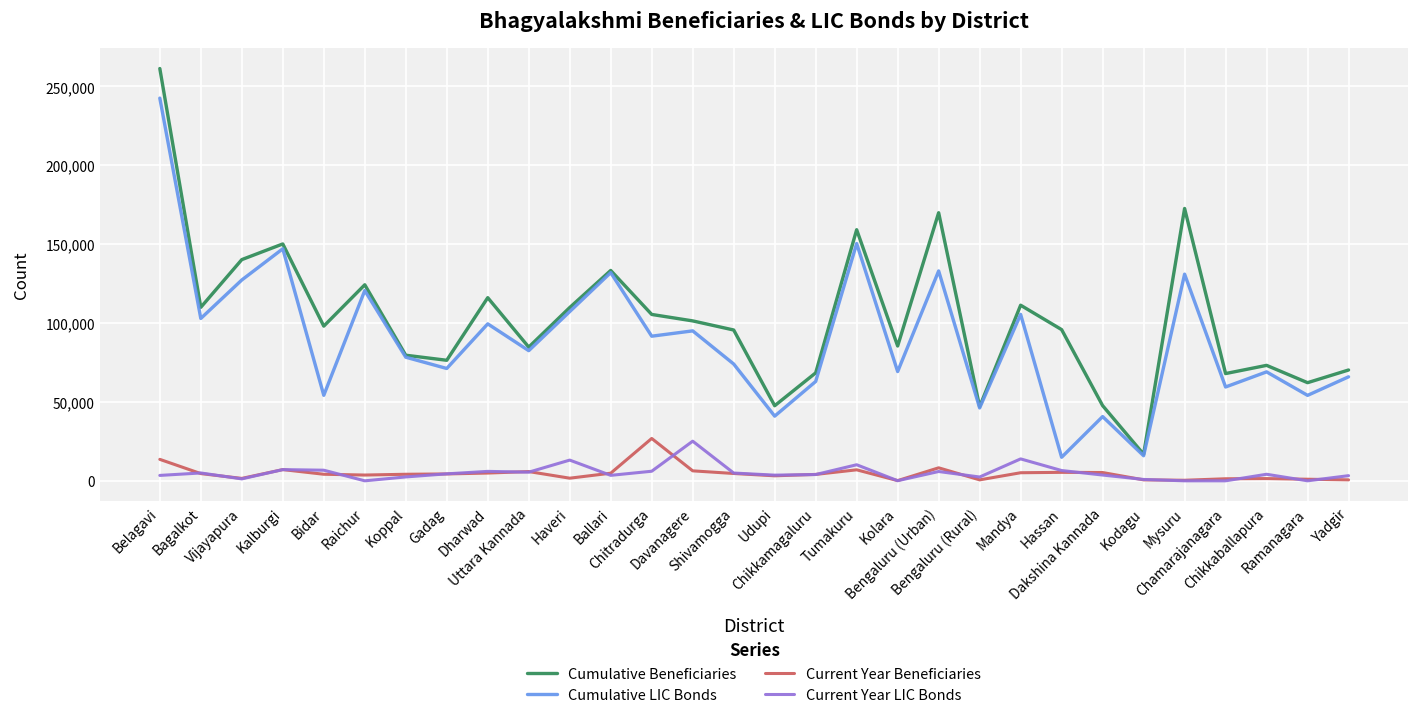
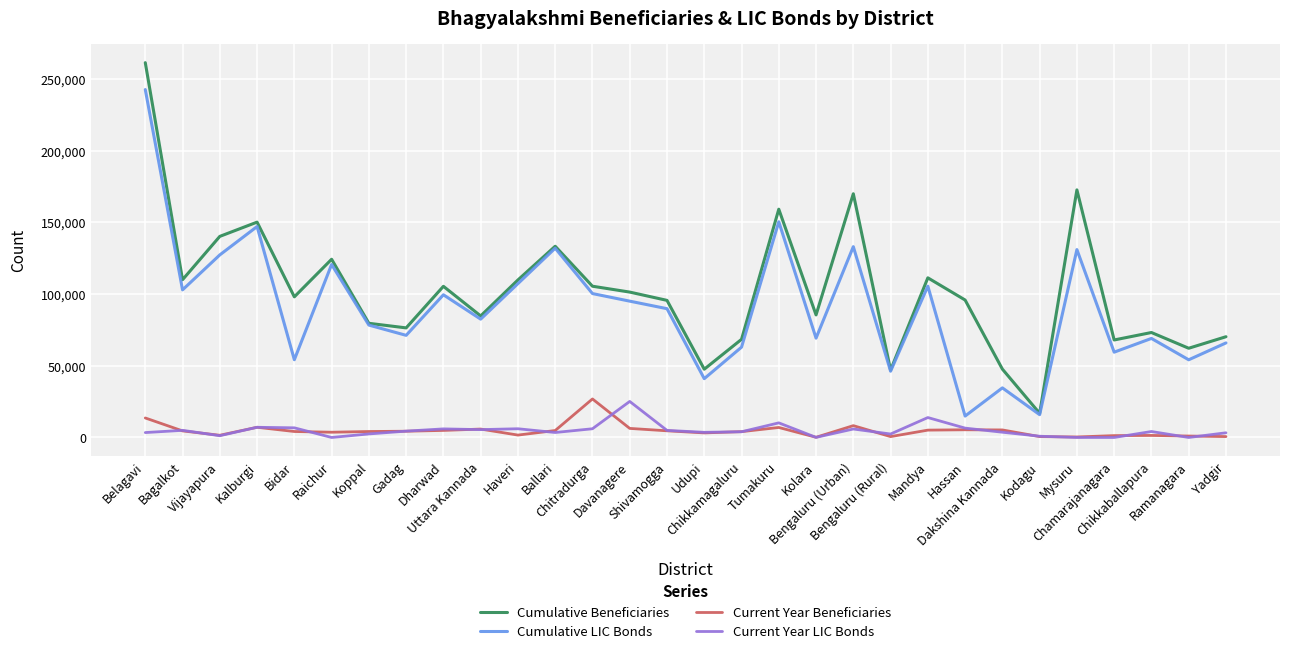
  {
    "Cumulative Beneficiaries": {
      "Belagavi": "261,000",
      "Bagalkot": "110,000",
      "Vijayapura": "140,000",
      "Kalburgi": "150,000",
      "Bidar": "98,000",
      "Raichur": "124,000",
      "Gadag": "76,000",
-     "Dharwad": "116,000",
+     "Dharwad": "105,000",
      "Uttara Kannada": "85,000",
      "Haveri": "110,000",
      "Chitradurga": "105,000",
      "Davanagere": "101,000",
      "Shivamogga": "96,000",
      "Udupi": "48,000",
      "Chikkamagaluru": "68,000",
      "Tumakuru": "159,000",
      "Kolara": "85,000",
      "Bengaluru (Urban)": "170,000",
      "Mandya": "111,000",
      "Hassan": "96,000",
      "Dakshina Kannada": "48,000",
      "Mysuru": "173,000",
      "Chamarajanagara": "68,000",
      "Chikkaballapura": "73,000",
      "Ramanagara": "62,000",
      "Yadgir": "70,000"
    },
    "Cumulative LIC Bonds": {
      "Belagavi": "243,000",
      "Bagalkot": "103,000",
      "Vijayapura": "127,000",
      "Kalburgi": "147,000",
      "Bidar": "54,000",
      "Raichur": "121,000",
      "Gadag": "71,000",
      "Dharwad": "100,000",
      "Uttara Kannada": "83,000",
      "Haveri": "107,000",
-     "Chitradurga": "92,000",
+     "Chitradurga": "100,000",
      "Davanagere": "95,000",
-     "Shivamogga": "74,000",
+     "Shivamogga": "90,000",
      "Udupi": "41,000",
      "Chikkamagaluru": "63,000",
      "Tumakuru": "150,000",
      "Kolara": "69,000",
      "Bengaluru (Urban)": "133,000",
      "Mandya": "106,000",
      "Hassan": "15,000",
-     "Dakshina Kannada": "41,000",
+     "Dakshina Kannada": "35,000",
      "Mysuru": "131,000",
      "Chamarajanagara": "59,000",
      "Chikkaballapura": "69,000",
      "Ramanagara": "54,000",
      "Yadgir": "66,000"
    },
    "Current Year Beneficiaries": {
      "Belagavi": "14,000",
      "Bidar": "4,000",
      "Raichur": "4,000",
      "Haveri": "2,000",
      "Chitradurga": "27,000",
      "Davanagere": "6,000",
      "Tumakuru": "7,000",
      "Bengaluru (Urban)": "8,000",
      "Bengaluru (Rural)": "1,000",
      "Mandya": "5,000",
      "Chikkaballapura": "1,000",
      "Yadgir": "1,000"
    },
    "Current Year LIC Bonds": {
      "Belagavi": "3,000",
      "Bidar": "7,000",
      "Raichur": "0",
-     "Haveri": "13,000",
+     "Haveri": "6,000",
      "Chitradurga": "6,000",
      "Davanagere": "25,000",
      "Tumakuru": "10,000",
      "Bengaluru (Urban)": "6,000",
      "Bengaluru (Rural)": "2,000",
      "Mandya": "14,000",
      "Chikkaballapura": "4,000",
      "Yadgir": "3,000"
    }
  }
